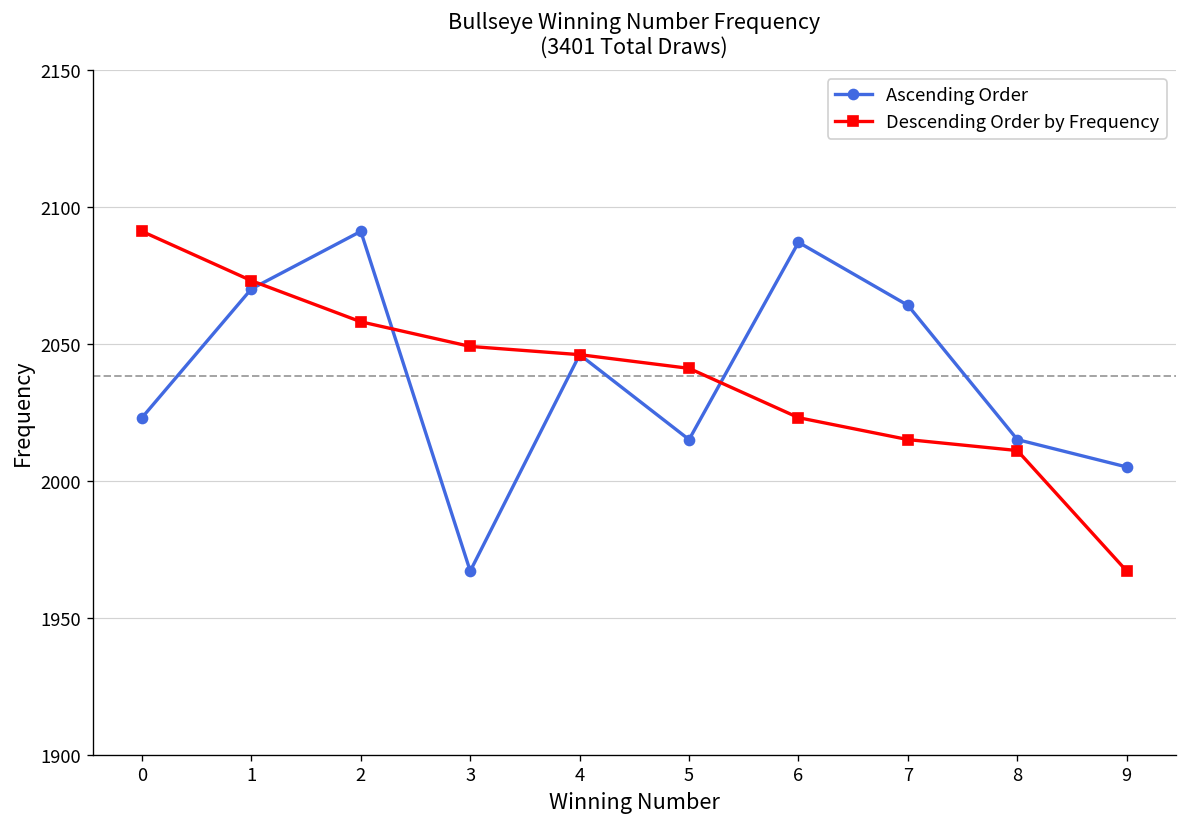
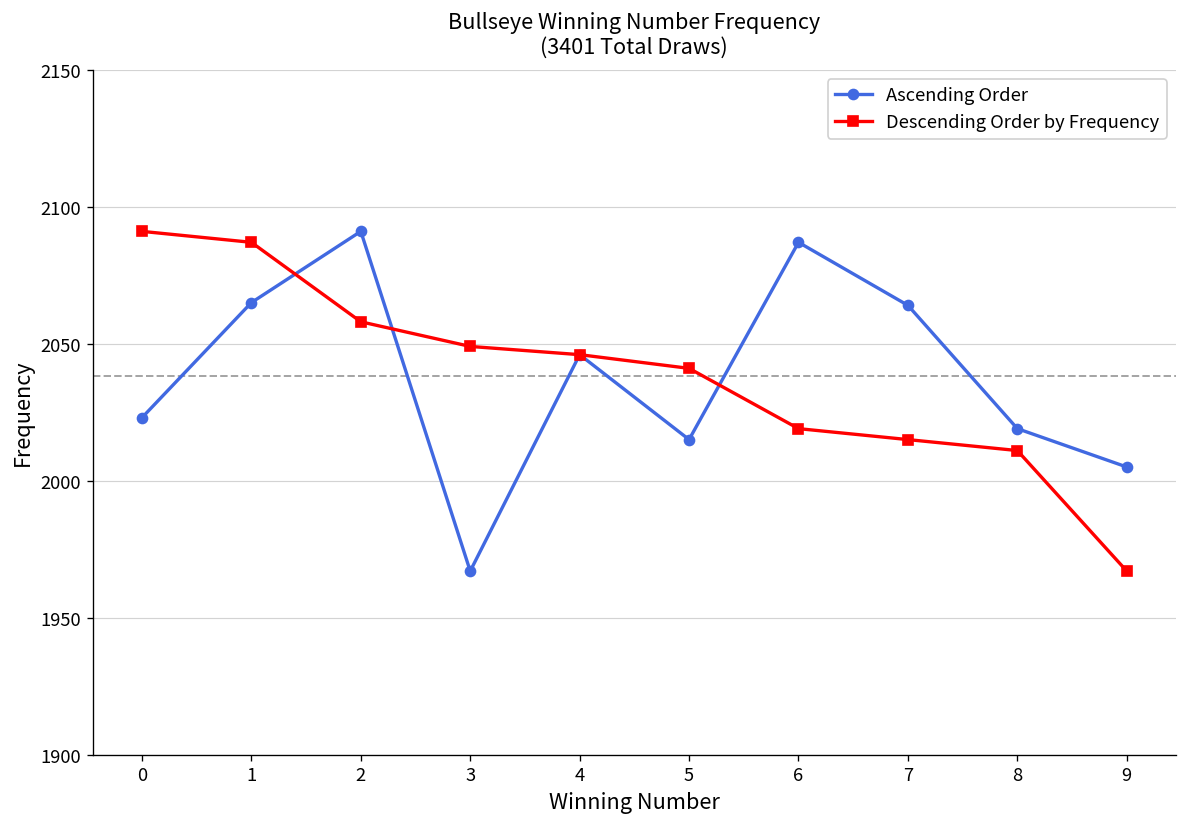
  {
    "Ascending Order": {
      "0": 2023,
-     "1": 2070,
+     "1": 2065,
      "2": 2091,
      "3": 1967,
      "5": 2015,
      "6": 2087,
      "7": 2064,
-     "8": 2015,
+     "8": 2019,
      "9": 2005
    },
    "Descending Order by Frequency": {
      "0": 2091,
-     "1": 2073,
+     "1": 2087,
      "2": 2058,
      "3": 2049,
      "5": 2041,
-     "6": 2023,
+     "6": 2019,
      "7": 2015,
      "8": 2011,
      "9": 1967
    }
  }
